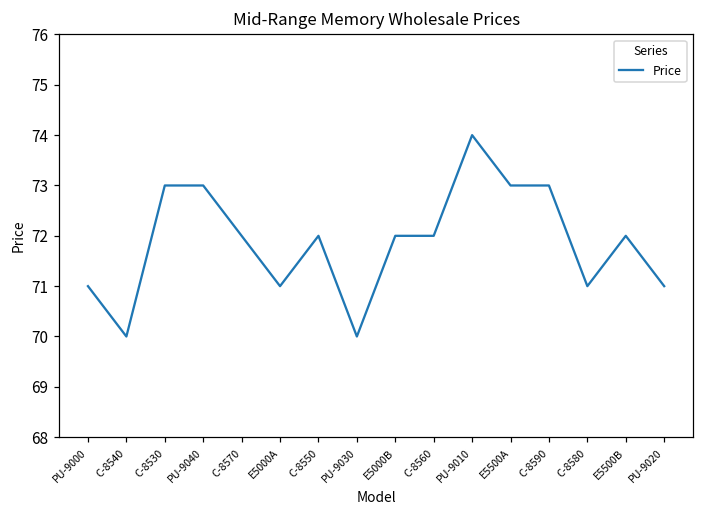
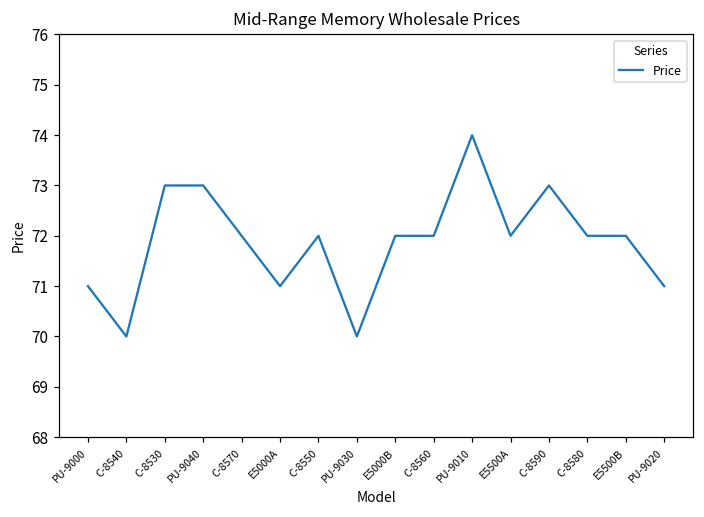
  {
    "PU-9000": 71,
    "C-8540": 70,
    "C-8530": 73,
    "PU-9040": 73,
    "C-8570": 72,
    "E5000A": 71,
    "C-8550": 72,
    "PU-9030": 70,
    "E5000B": 72,
    "C-8560": 72,
    "PU-9010": 74,
-   "E5500A": 73,
+   "E5500A": 72,
    "C-8590": 73,
-   "C-8580": 71,
+   "C-8580": 72,
    "E5500B": 72,
    "PU-9020": 71
  }
